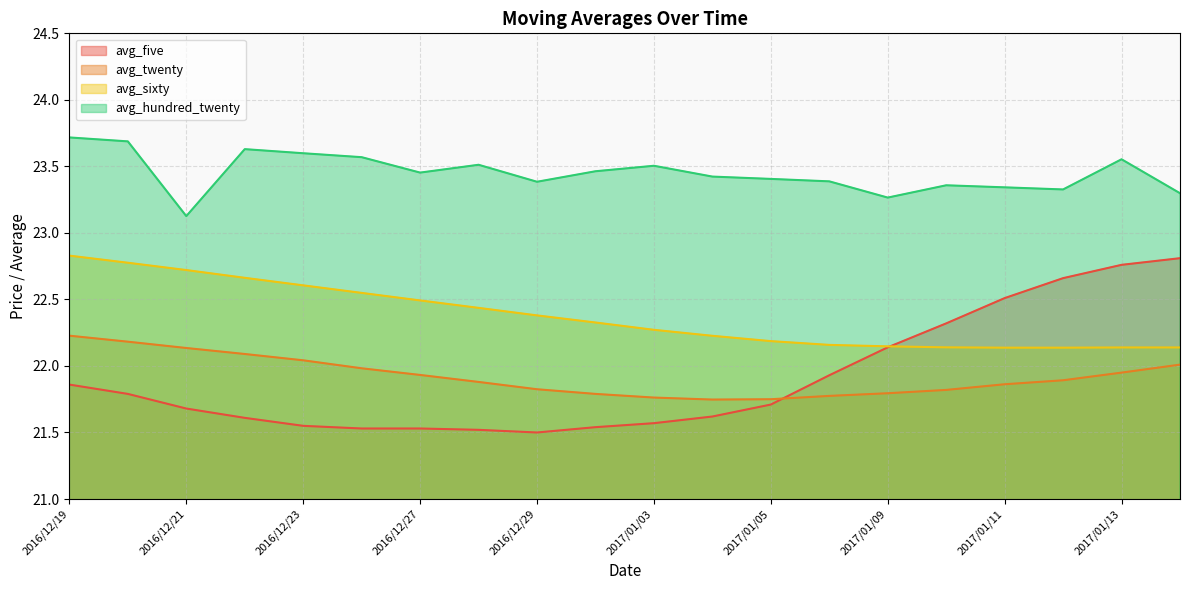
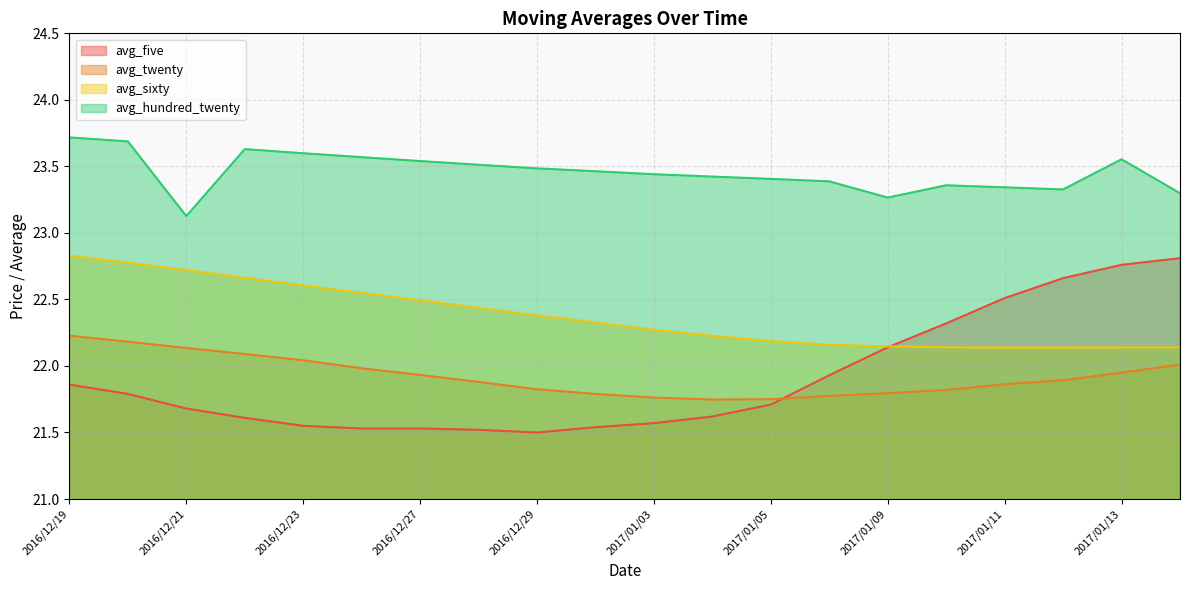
  {
    "avg_hundred_twenty": {
      "2016/12/19": 23.72,
      "2016/12/21": 23.13,
      "2016/12/23": 23.60,
-     "2016/12/27": 23.45,
-     "2016/12/29": 23.38,
-     "2017/01/03": 23.50,
+     "2016/12/27": 23.54,
+     "2016/12/29": 23.49,
+     "2017/01/03": 23.44,
      "2017/01/05": 23.41,
      "2017/01/09": 23.27,
      "2017/01/11": 23.34,
      "2017/01/13": 23.55
    }
  }
